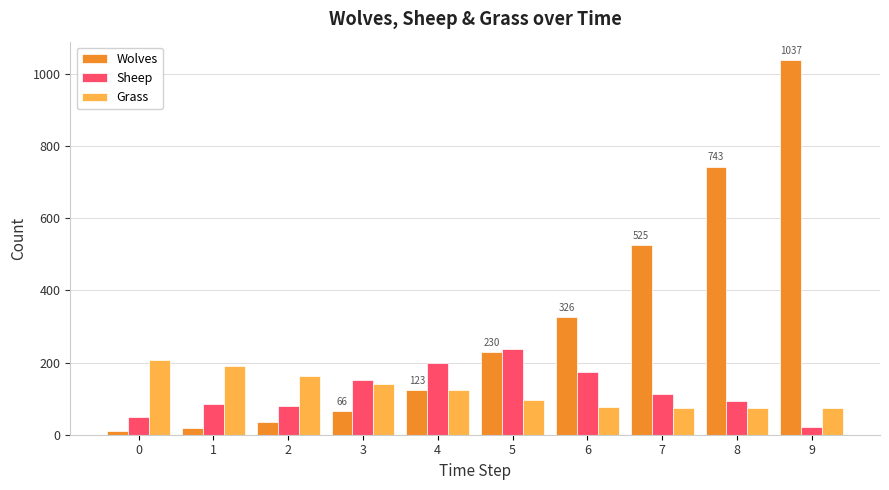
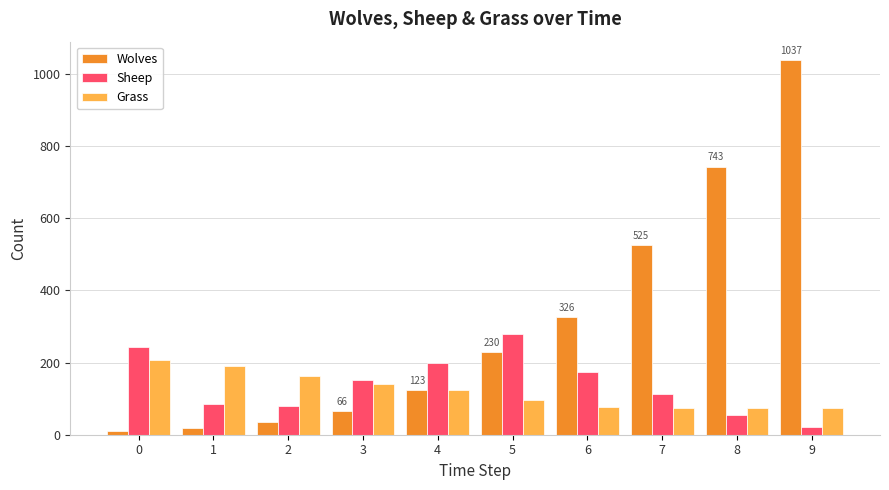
  {
    "Sheep": {
-     "0": 50,
+     "0": 240,
      "1": 80,
      "2": 80,
      "3": 150,
      "4": 200,
-     "5": 240,
+     "5": 280,
      "6": 180,
      "7": 110,
-     "8": 90,
+     "8": 60,
      "9": 20
    }
  }
